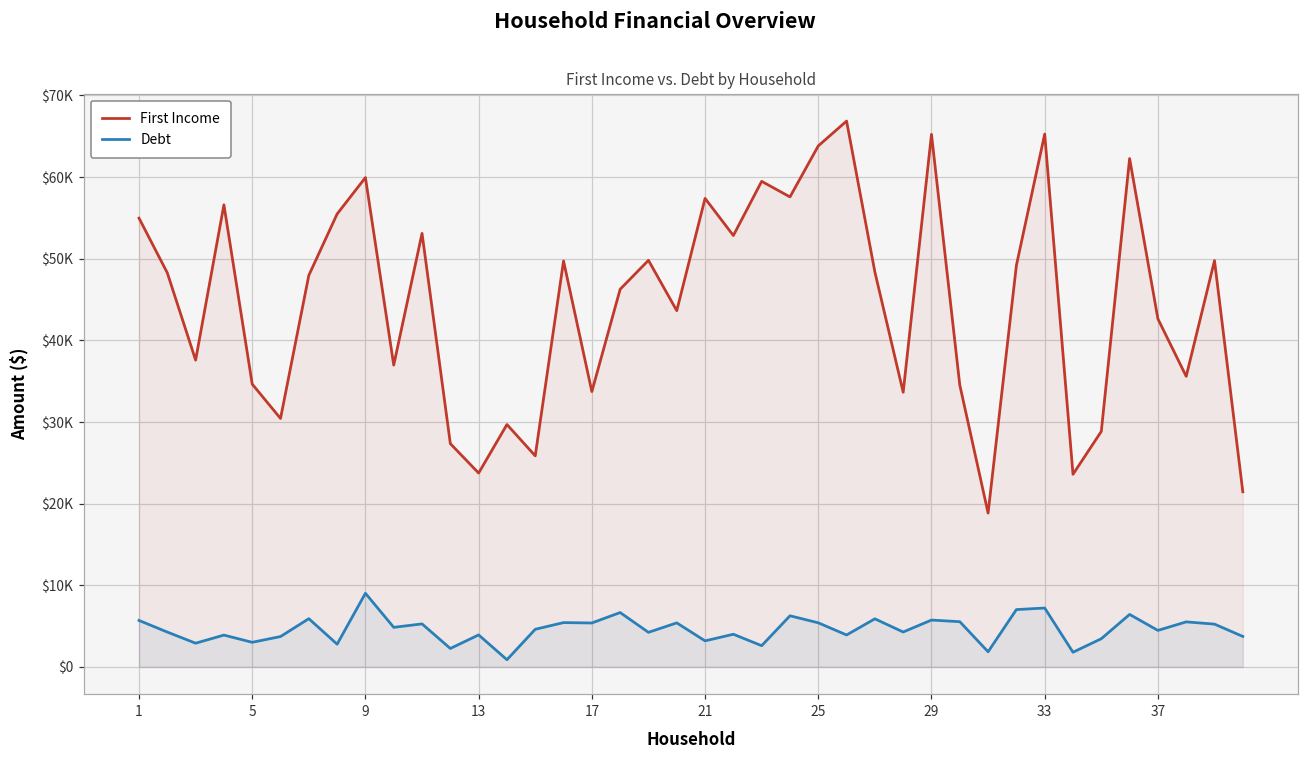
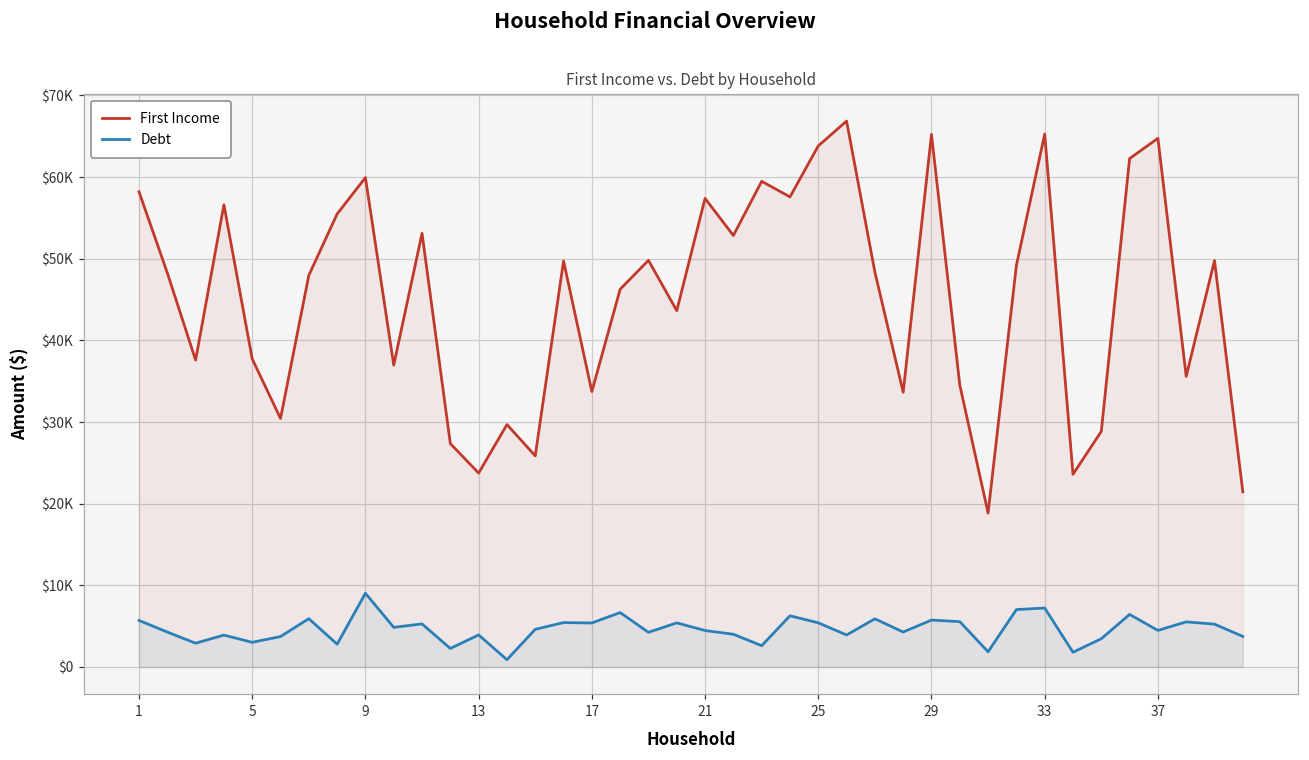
  {
    "First Income": {
-     "1": "$55000",
-     "5": "$35000",
+     "1": "$58000",
+     "5": "$38000",
      "9": "$60000",
      "13": "$24000",
      "17": "$34000",
      "21": "$57000",
      "25": "$64000",
      "29": "$65000",
      "33": "$65000",
-     "37": "$43000"
+     "37": "$65000"
    },
    "Debt": {
      "1": "$6000",
      "5": "$3000",
      "9": "$9000",
      "13": "$4000",
      "17": "$5000",
-     "21": "$3000",
+     "21": "$4000",
      "25": "$5000",
      "29": "$6000",
      "33": "$7000",
      "37": "$4000"
    }
  }
